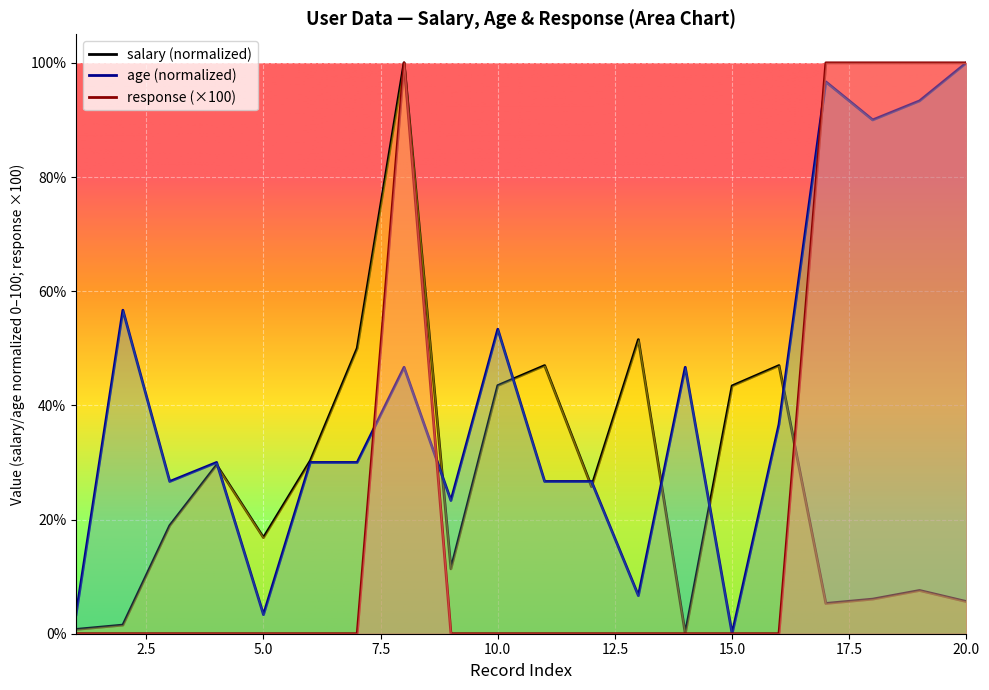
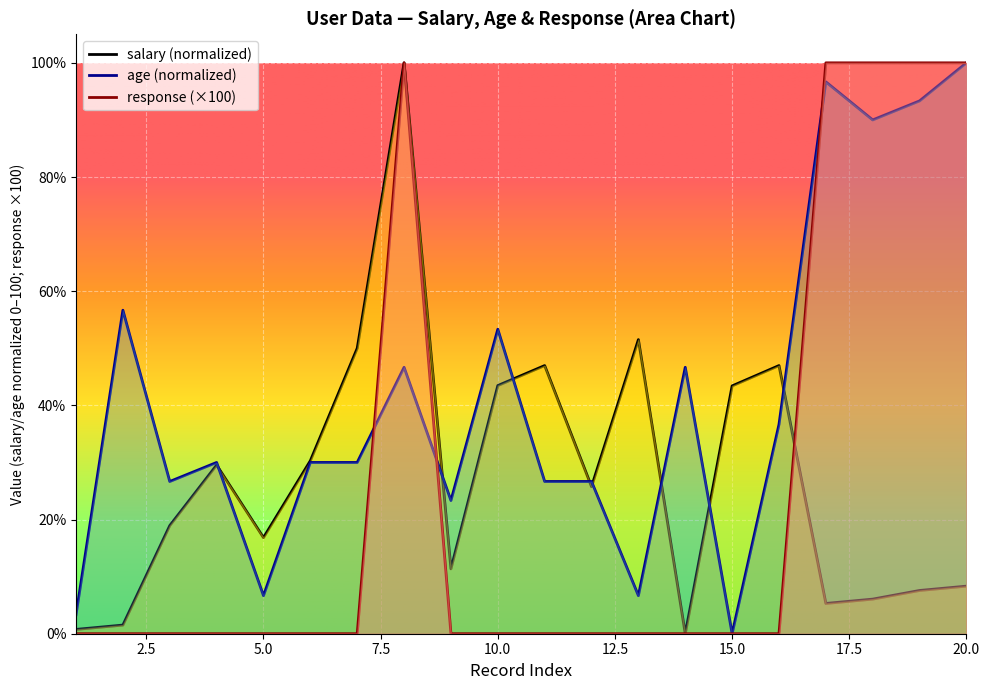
  {
    "salary (normalized)": {
      "5.0": "17%",
      "10.0": "43%",
      "15.0": "43%",
-     "20.0": "6%"
+     "20.0": "8%"
    },
    "age (normalized)": {
-     "5.0": "3%",
+     "5.0": "7%",
      "10.0": "53%"
    },
    "response (×100)": {
      "5.0": "0%",
      "10.0": "0%"
    }
  }
